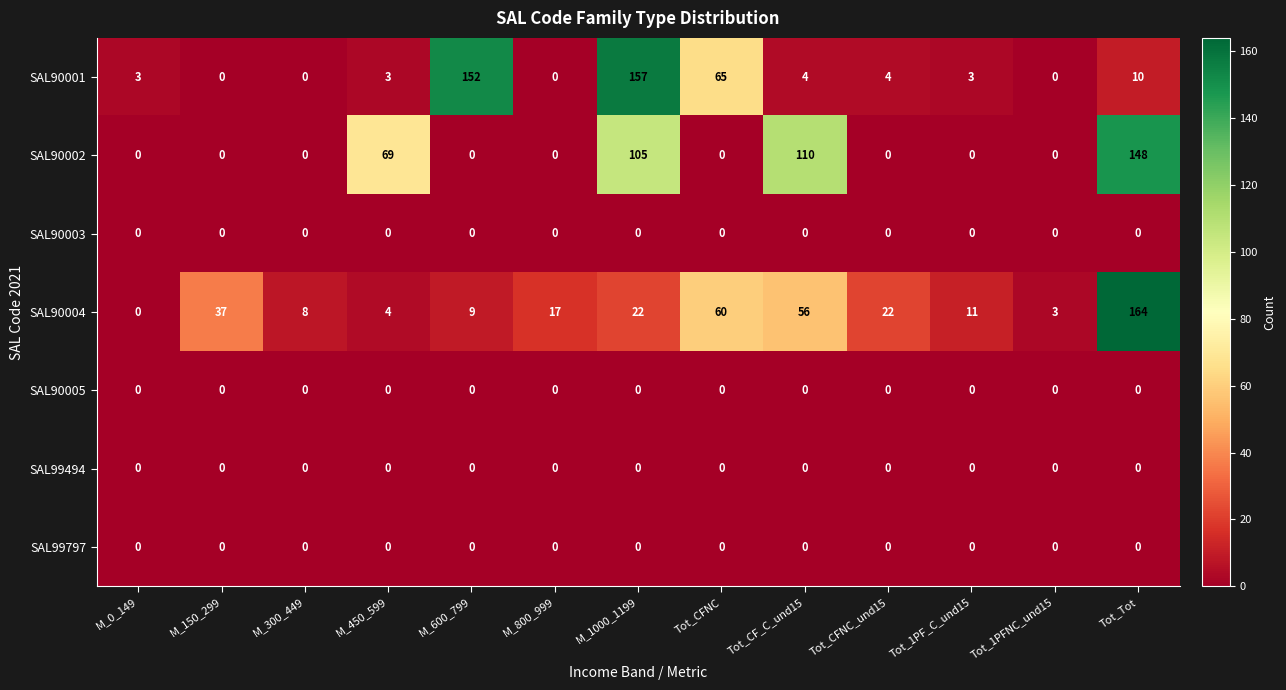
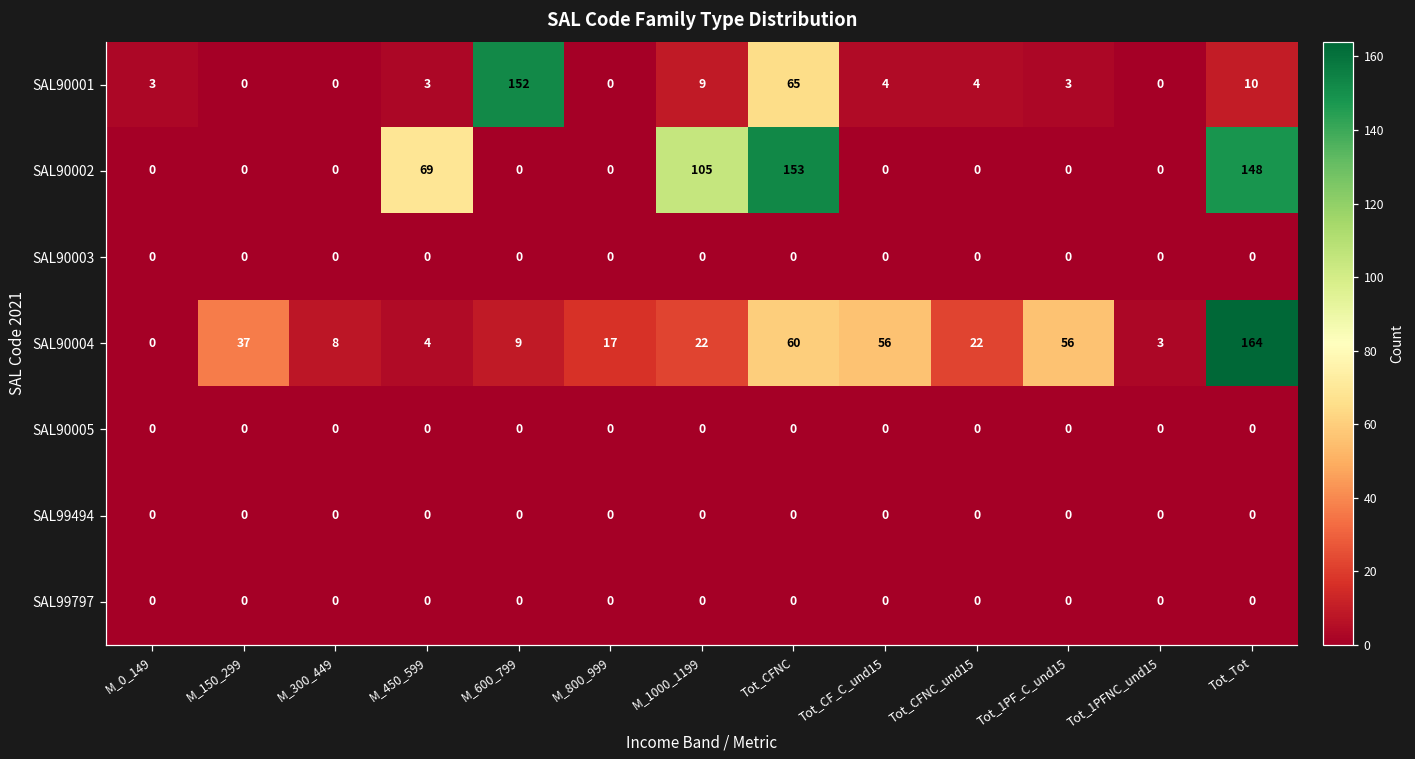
  {
    "SAL90001": {
      "M_0_149": 3,
      "M_150_299": 0,
      "M_300_449": 0,
      "M_450_599": 3,
      "M_600_799": 152,
      "M_800_999": 0,
-     "M_1000_1199": 157,
+     "M_1000_1199": 9,
      "Tot_CFNC": 65,
      "Tot_CF_C_und15": 4,
      "Tot_CFNC_und15": 4,
      "Tot_1PF_C_und15": 3,
      "Tot_1PFNC_und15": 0,
      "Tot_Tot": 10
    },
    "SAL90002": {
      "M_0_149": 0,
      "M_150_299": 0,
      "M_300_449": 0,
      "M_450_599": 69,
      "M_600_799": 0,
      "M_800_999": 0,
      "M_1000_1199": 105,
-     "Tot_CFNC": 0,
-     "Tot_CF_C_und15": 110,
+     "Tot_CFNC": 153,
+     "Tot_CF_C_und15": 0,
      "Tot_CFNC_und15": 0,
      "Tot_1PF_C_und15": 0,
      "Tot_1PFNC_und15": 0,
      "Tot_Tot": 148
    },
    "SAL90003": {
      "M_0_149": 0,
      "M_150_299": 0,
      "M_300_449": 0,
      "M_450_599": 0,
      "M_600_799": 0,
      "M_800_999": 0,
      "M_1000_1199": 0,
      "Tot_CFNC": 0,
      "Tot_CF_C_und15": 0,
      "Tot_CFNC_und15": 0,
      "Tot_1PF_C_und15": 0,
      "Tot_1PFNC_und15": 0,
      "Tot_Tot": 0
    },
    "SAL90004": {
      "M_0_149": 0,
      "M_150_299": 37,
      "M_300_449": 8,
      "M_450_599": 4,
      "M_600_799": 9,
      "M_800_999": 17,
      "M_1000_1199": 22,
      "Tot_CFNC": 60,
      "Tot_CF_C_und15": 56,
      "Tot_CFNC_und15": 22,
-     "Tot_1PF_C_und15": 11,
+     "Tot_1PF_C_und15": 56,
      "Tot_1PFNC_und15": 3,
      "Tot_Tot": 164
    },
    "SAL90005": {
      "M_0_149": 0,
      "M_150_299": 0,
      "M_300_449": 0,
      "M_450_599": 0,
      "M_600_799": 0,
      "M_800_999": 0,
      "M_1000_1199": 0,
      "Tot_CFNC": 0,
      "Tot_CF_C_und15": 0,
      "Tot_CFNC_und15": 0,
      "Tot_1PF_C_und15": 0,
      "Tot_1PFNC_und15": 0,
      "Tot_Tot": 0
    },
    "SAL99494": {
      "M_0_149": 0,
      "M_150_299": 0,
      "M_300_449": 0,
      "M_450_599": 0,
      "M_600_799": 0,
      "M_800_999": 0,
      "M_1000_1199": 0,
      "Tot_CFNC": 0,
      "Tot_CF_C_und15": 0,
      "Tot_CFNC_und15": 0,
      "Tot_1PF_C_und15": 0,
      "Tot_1PFNC_und15": 0,
      "Tot_Tot": 0
    },
    "SAL99797": {
      "M_0_149": 0,
      "M_150_299": 0,
      "M_300_449": 0,
      "M_450_599": 0,
      "M_600_799": 0,
      "M_800_999": 0,
      "M_1000_1199": 0,
      "Tot_CFNC": 0,
      "Tot_CF_C_und15": 0,
      "Tot_CFNC_und15": 0,
      "Tot_1PF_C_und15": 0,
      "Tot_1PFNC_und15": 0,
      "Tot_Tot": 0
    }
  }
